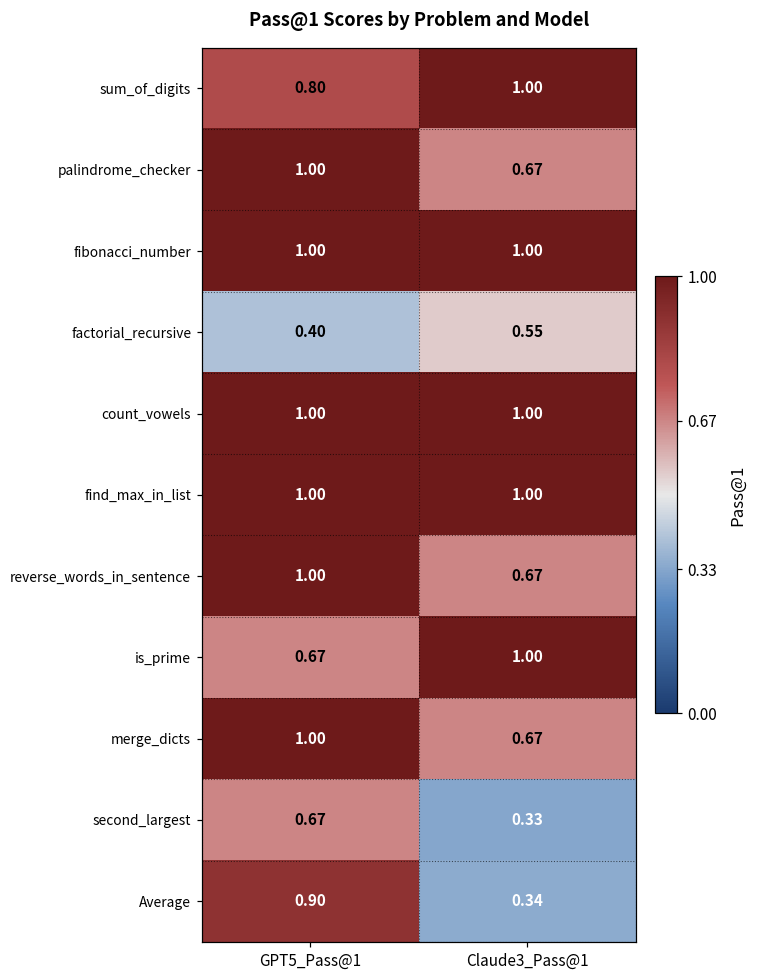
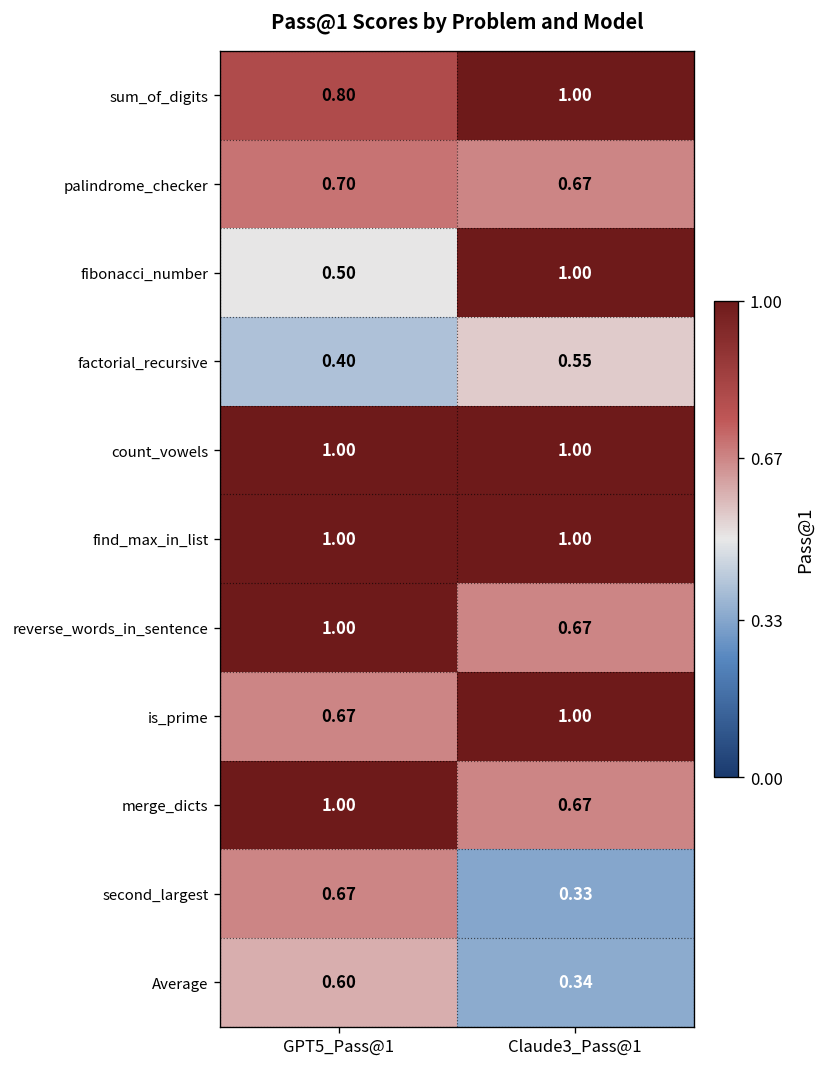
  {
    "sum_of_digits": {
      "GPT5_Pass@1": 0.80,
      "Claude3_Pass@1": 1.00
    },
    "palindrome_checker": {
-     "GPT5_Pass@1": 1.00,
+     "GPT5_Pass@1": 0.70,
      "Claude3_Pass@1": 0.67
    },
    "fibonacci_number": {
-     "GPT5_Pass@1": 1.00,
+     "GPT5_Pass@1": 0.50,
      "Claude3_Pass@1": 1.00
    },
    "factorial_recursive": {
      "GPT5_Pass@1": 0.40,
      "Claude3_Pass@1": 0.55
    },
    "count_vowels": {
      "GPT5_Pass@1": 1.00,
      "Claude3_Pass@1": 1.00
    },
    "find_max_in_list": {
      "GPT5_Pass@1": 1.00,
      "Claude3_Pass@1": 1.00
    },
    "reverse_words_in_sentence": {
      "GPT5_Pass@1": 1.00,
      "Claude3_Pass@1": 0.67
    },
    "is_prime": {
      "GPT5_Pass@1": 0.67,
      "Claude3_Pass@1": 1.00
    },
    "merge_dicts": {
      "GPT5_Pass@1": 1.00,
      "Claude3_Pass@1": 0.67
    },
    "second_largest": {
      "GPT5_Pass@1": 0.67,
      "Claude3_Pass@1": 0.33
    },
    "Average": {
-     "GPT5_Pass@1": 0.90,
+     "GPT5_Pass@1": 0.60,
      "Claude3_Pass@1": 0.34
    }
  }
